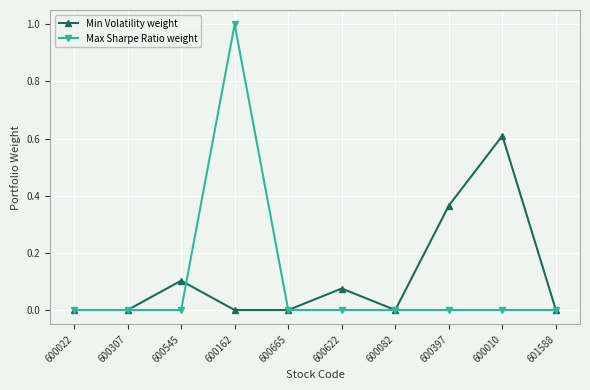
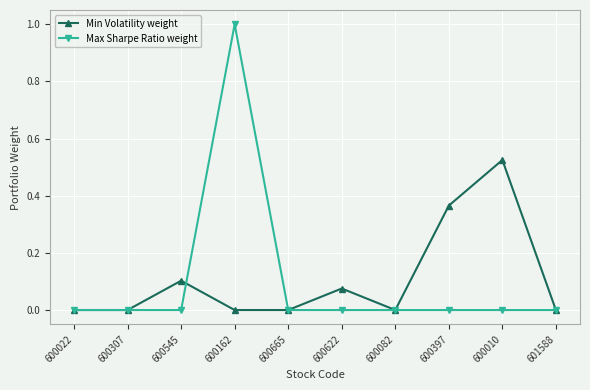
  {
    "Min Volatility weight": {
      "600545": 0.10,
      "600162": 0.00,
      "600622": 0.08,
      "600397": 0.37,
-     "600010": 0.61
+     "600010": 0.53
    },
    "Max Sharpe Ratio weight": {
      "600545": 0.00,
      "600162": 1.00,
      "600622": 0.00,
      "600397": 0.00,
      "600010": 0.00
    }
  }
